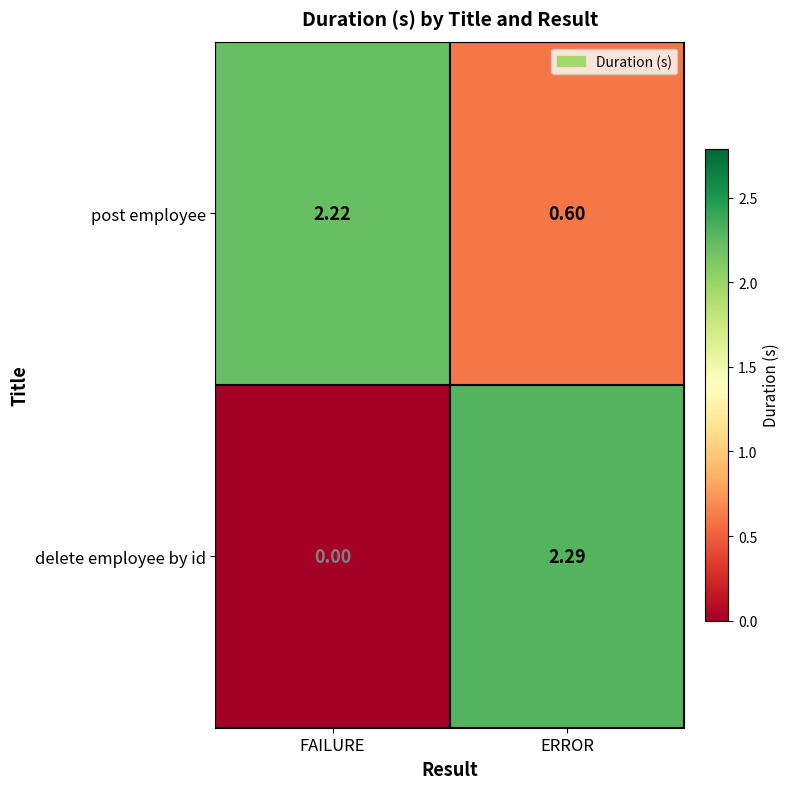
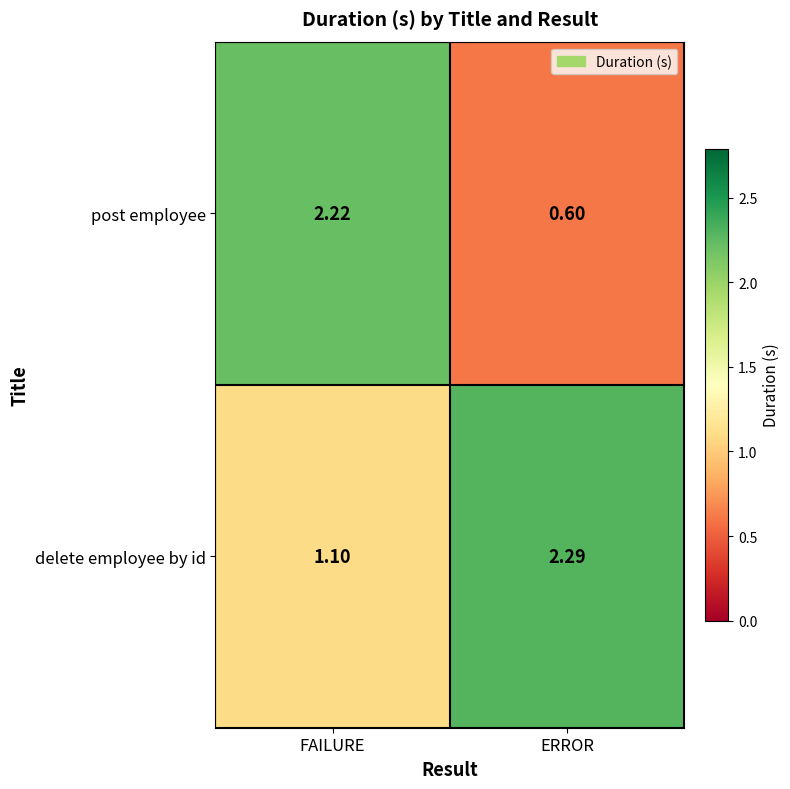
  {
    "post employee": {
      "FAILURE": 2.22,
      "ERROR": 0.60
    },
    "delete employee by id": {
-     "FAILURE": 0.00,
+     "FAILURE": 1.10,
      "ERROR": 2.29
    }
  }
